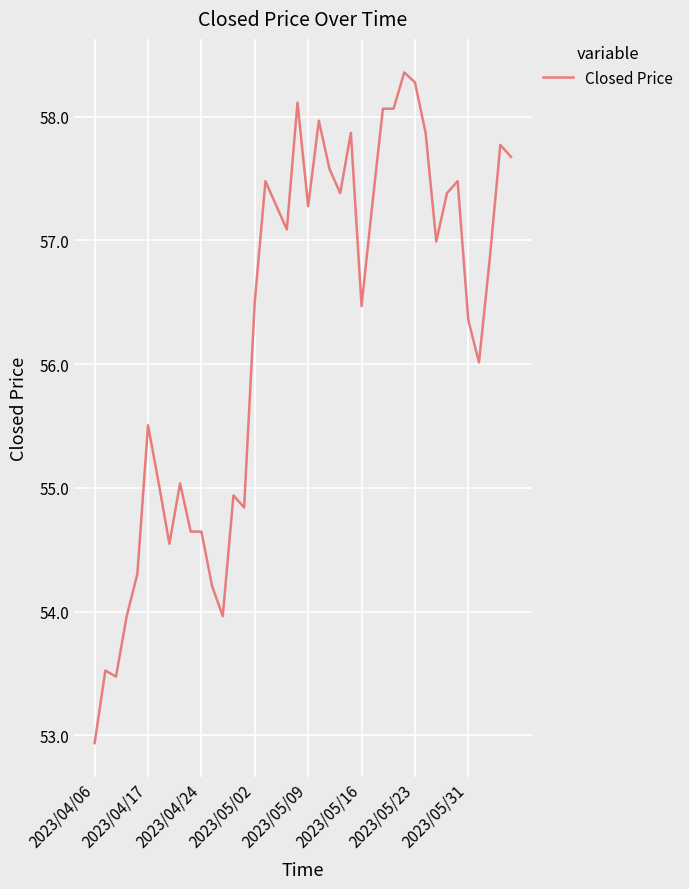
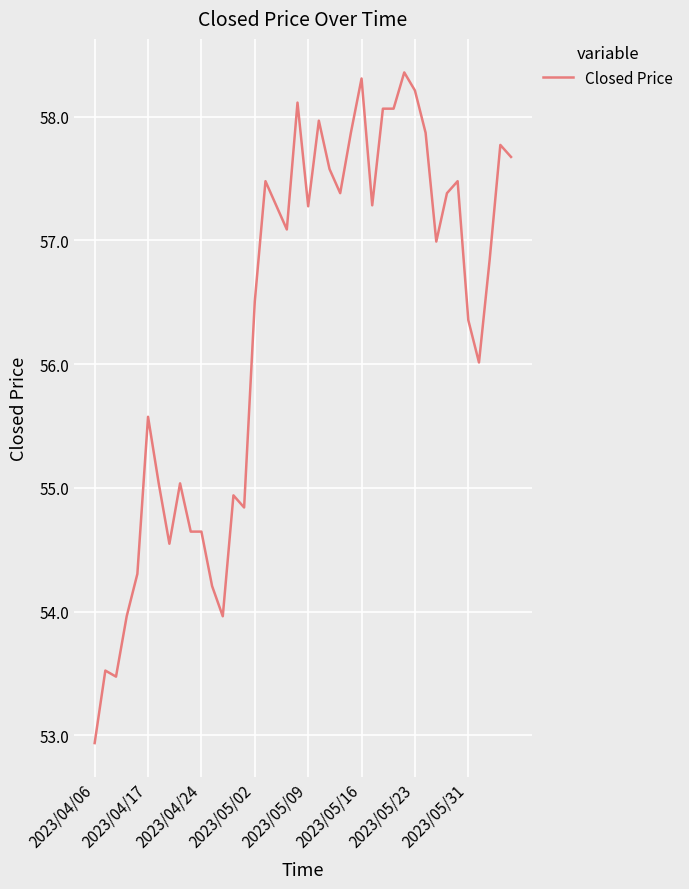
  {
    "2023/04/06": 52.94,
-   "2023/04/17": 55.51,
+   "2023/04/17": 55.57,
    "2023/04/24": 54.65,
    "2023/05/02": 56.51,
    "2023/05/09": 57.28,
-   "2023/05/16": 56.47,
-   "2023/05/23": 58.28,
+   "2023/05/16": 58.31,
+   "2023/05/23": 58.21,
    "2023/05/31": 56.36
  }
